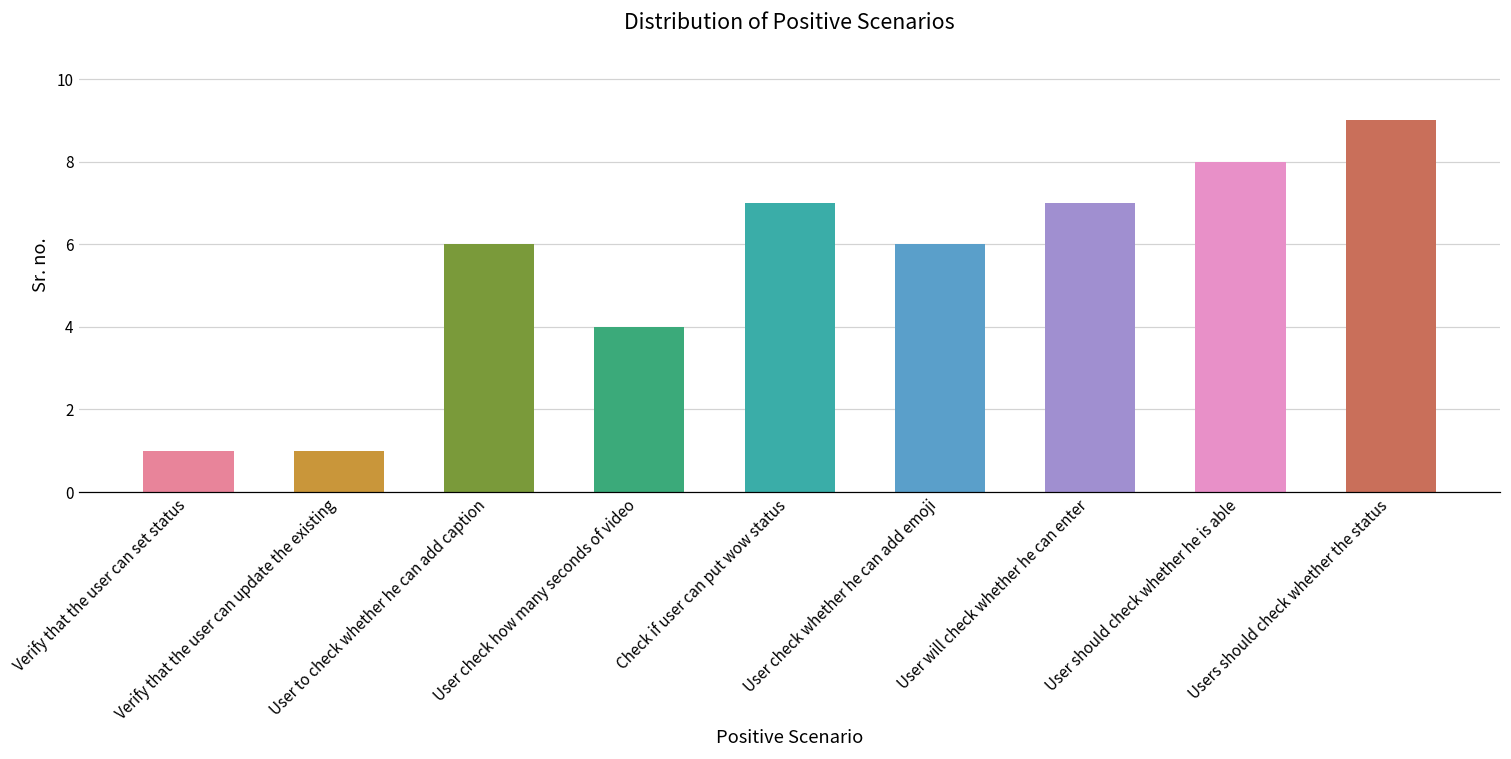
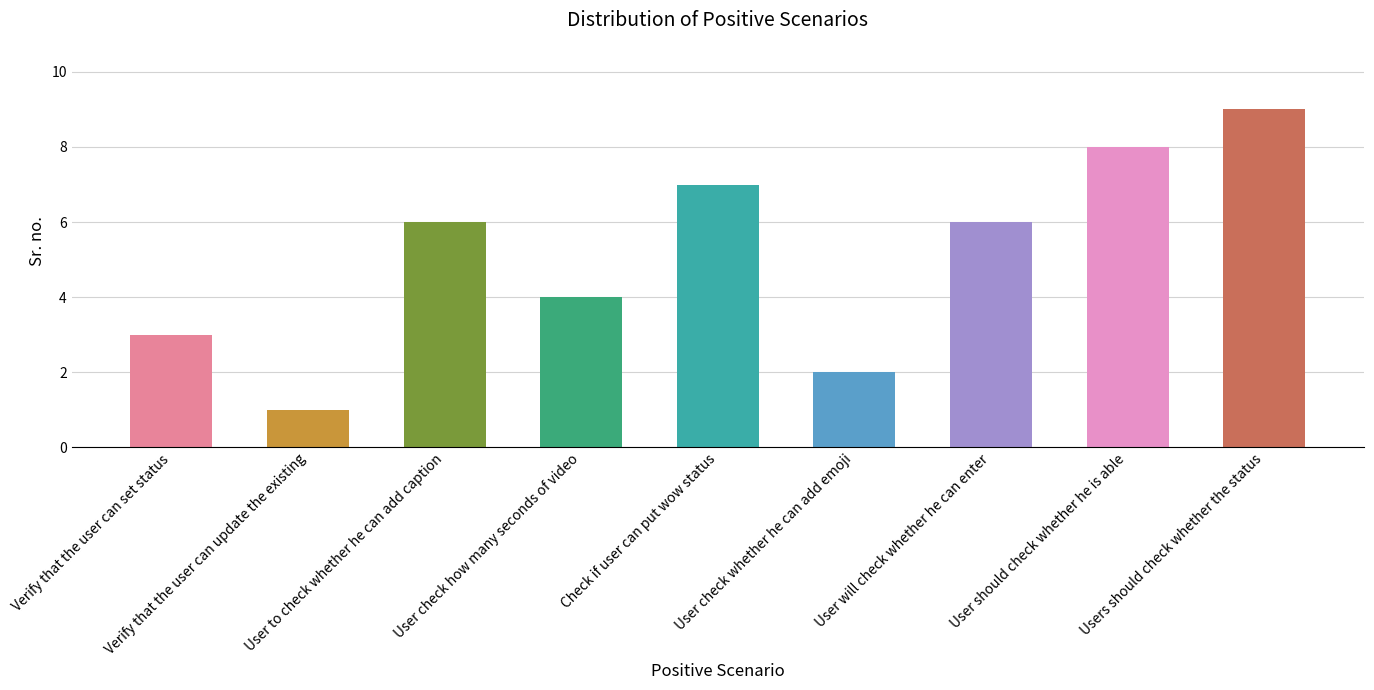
  {
-   "Verify that the user can set status": 1,
+   "Verify that the user can set status": 3,
    "Verify that the user can update the existing": 1,
    "User to check whether he can add caption": 6,
    "User check how many seconds of video": 4,
    "Check if user can put wow status": 7,
-   "User check whether he can add emoji": 6,
-   "User will check whether he can enter": 7,
+   "User check whether he can add emoji": 2,
+   "User will check whether he can enter": 6,
    "User should check whether he is able": 8,
    "Users should check whether the status": 9
  }
